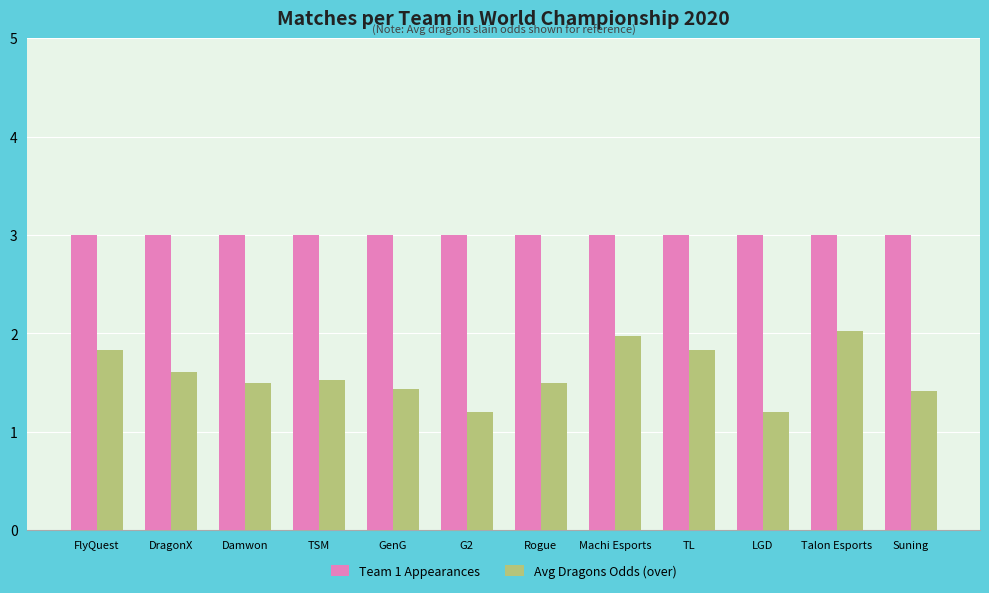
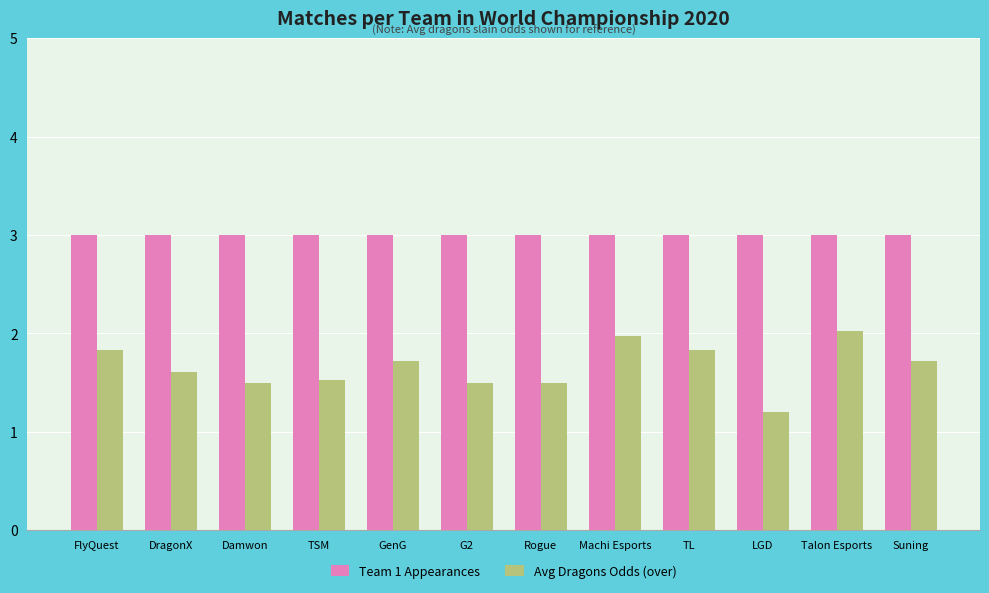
  {
    "Team 1 Appearances": {
      "FlyQuest": 3.0,
      "DragonX": 3.0,
      "Damwon": 3.0,
      "TSM": 3.0,
      "GenG": 3.0,
      "G2": 3.0,
      "Rogue": 3.0,
      "Machi Esports": 3.0,
      "TL": 3.0,
      "LGD": 3.0,
      "Talon Esports": 3.0,
      "Suning": 3.0
    },
    "Avg Dragons Odds (over)": {
      "FlyQuest": 1.8,
      "DragonX": 1.6,
      "Damwon": 1.5,
      "TSM": 1.5,
-     "GenG": 1.4,
-     "G2": 1.2,
+     "GenG": 1.7,
+     "G2": 1.5,
      "Rogue": 1.5,
      "Machi Esports": 2.0,
      "TL": 1.8,
      "LGD": 1.2,
      "Talon Esports": 2.0,
-     "Suning": 1.4
+     "Suning": 1.7
    }
  }
